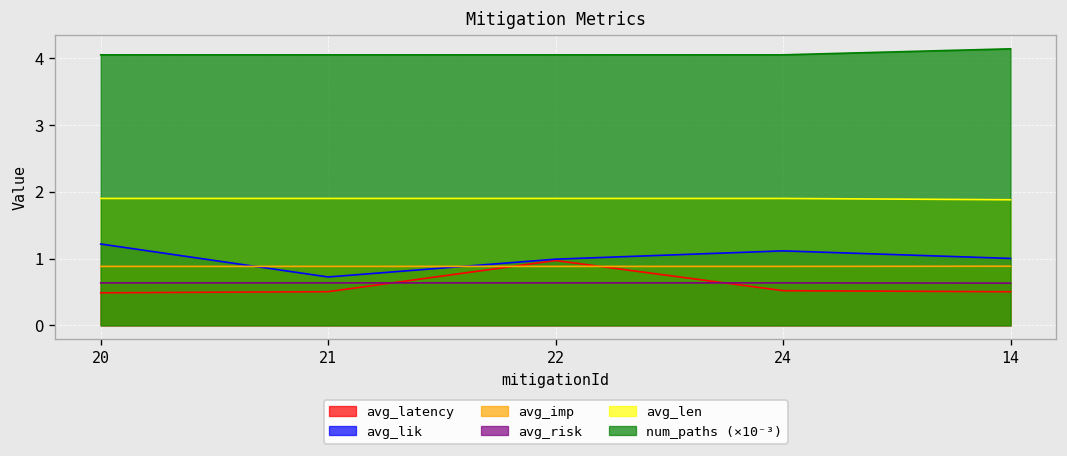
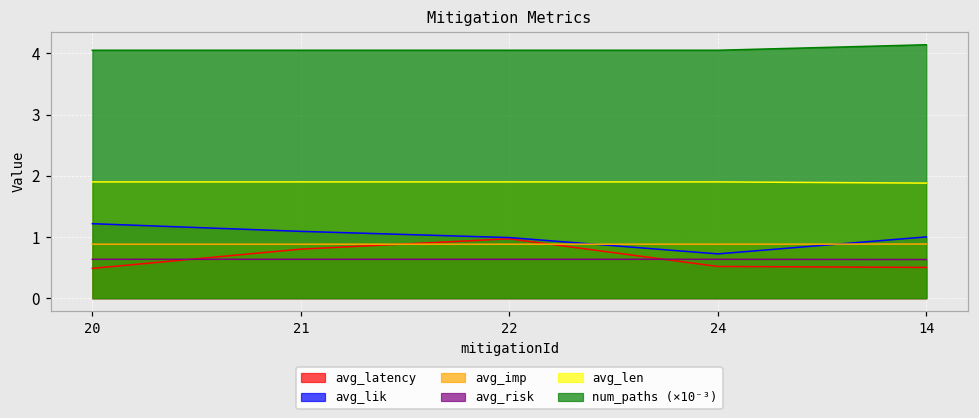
  {
    "avg_latency": {
      "20": 0.5,
-     "21": 0.5,
+     "21": 0.8,
      "24": 0.5,
      "14": 0.5
    },
    "avg_lik": {
      "20": 1.2,
-     "21": 0.7,
-     "24": 1.1,
+     "21": 1.1,
+     "24": 0.7,
      "14": 1.0
    },
    "avg_imp": {
      "20": 0.9,
      "21": 0.9,
      "22": 0.9,
      "24": 0.9,
      "14": 0.9
    },
    "avg_risk": {
      "20": 0.6,
      "21": 0.6,
      "22": 0.6,
      "24": 0.6,
      "14": 0.6
    },
    "avg_len": {
      "20": 1.9,
      "21": 1.9,
      "22": 1.9,
      "24": 1.9,
      "14": 1.9
    },
    "num_paths (×10⁻³)": {
      "20": 4.1,
      "21": 4.1,
      "22": 4.1,
      "24": 4.1,
      "14": 4.1
    }
  }
